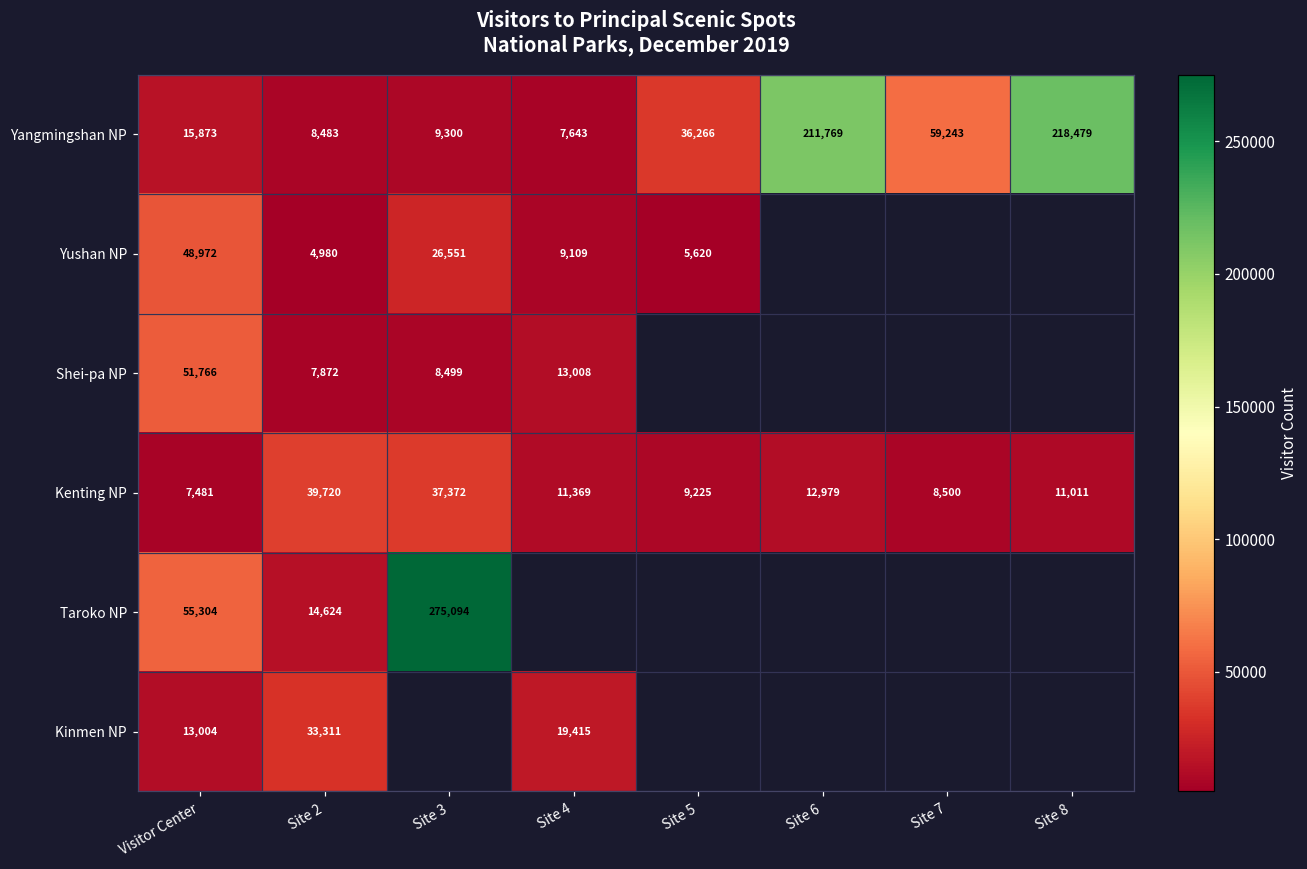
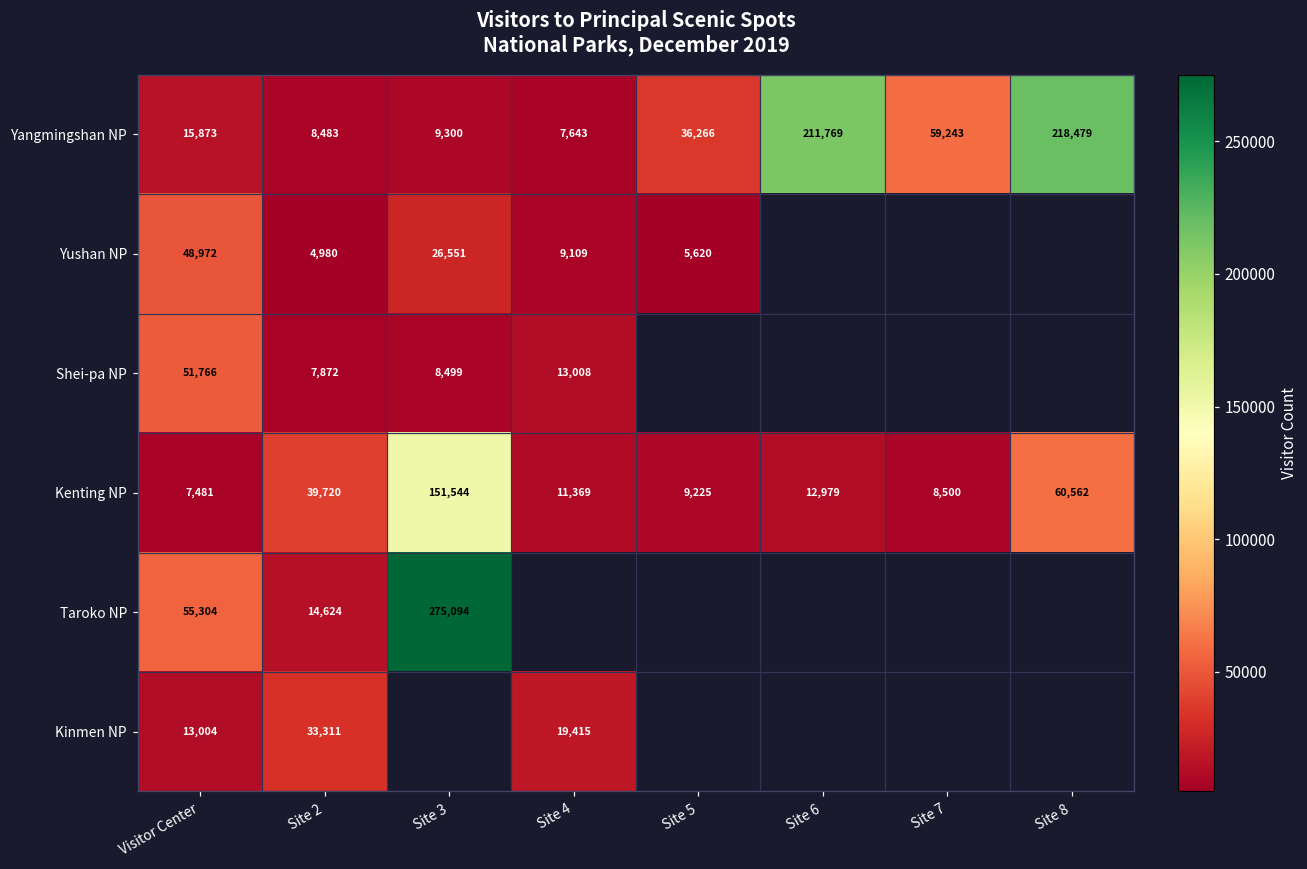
  {
    "Yangmingshan NP": {
      "Visitor Center": "15,873",
      "Site 2": "8,483",
      "Site 3": "9,300",
      "Site 4": "7,643",
      "Site 5": "36,266",
      "Site 6": "211,769",
      "Site 7": "59,243",
      "Site 8": "218,479"
    },
    "Yushan NP": {
      "Visitor Center": "48,972",
      "Site 2": "4,980",
      "Site 3": "26,551",
      "Site 4": "9,109",
      "Site 5": "5,620"
    },
    "Shei-pa NP": {
      "Visitor Center": "51,766",
      "Site 2": "7,872",
      "Site 3": "8,499",
      "Site 4": "13,008"
    },
    "Kenting NP": {
      "Visitor Center": "7,481",
      "Site 2": "39,720",
-     "Site 3": "37,372",
+     "Site 3": "151,544",
      "Site 4": "11,369",
      "Site 5": "9,225",
      "Site 6": "12,979",
      "Site 7": "8,500",
-     "Site 8": "11,011"
+     "Site 8": "60,562"
    },
    "Taroko NP": {
      "Visitor Center": "55,304",
      "Site 2": "14,624",
      "Site 3": "275,094"
    },
    "Kinmen NP": {
      "Visitor Center": "13,004",
      "Site 2": "33,311",
      "Site 4": "19,415"
    }
  }
